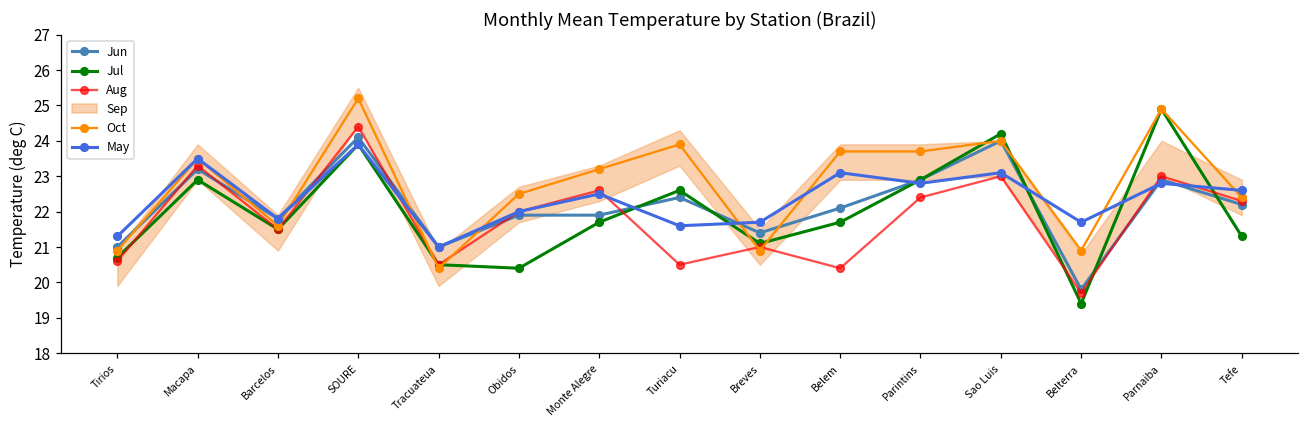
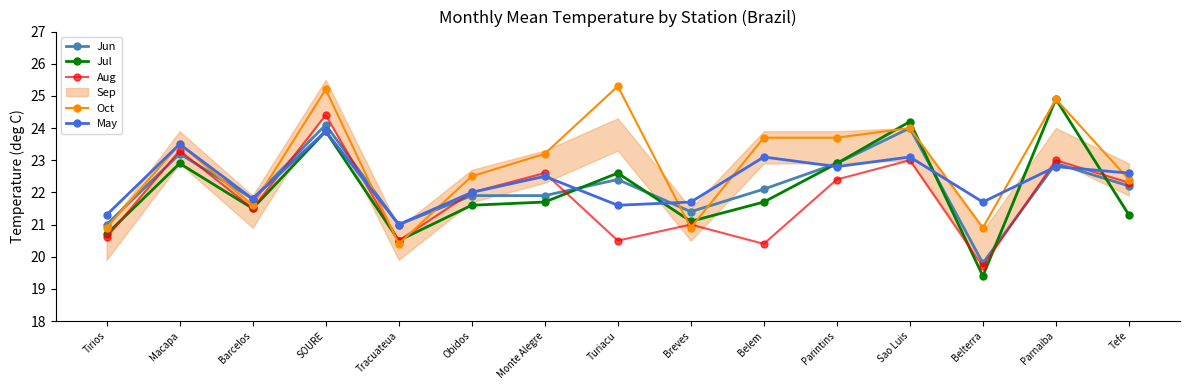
  {
    "Jul": {
      "Tirios": 20.7,
      "Macapa": 22.9,
-     "Obidos": 20.4,
+     "Obidos": 21.6,
      "Monte Alegre": 21.7,
      "Turiacu": 22.6,
      "Breves": 21.1,
      "Belem": 21.7,
      "Sao Luis": 24.2,
      "Belterra": 19.4,
      "Tefe": 21.3
    },
    "Aug": {
      "Tirios": 20.6,
      "Macapa": 23.3,
      "SOURE": 24.4,
      "Monte Alegre": 22.6,
      "Turiacu": 20.5,
      "Breves": 21.0,
      "Belem": 20.4,
      "Parintins": 22.4,
      "Sao Luis": 23.0,
      "Belterra": 19.7,
      "Parnaiba": 23.0,
      "Tefe": 22.3
    },
    "Oct": {
      "Barcelos": 21.6,
      "SOURE": 25.2,
      "Tracuateua": 20.4,
      "Obidos": 22.5,
      "Monte Alegre": 23.2,
-     "Turiacu": 23.9,
+     "Turiacu": 25.3,
      "Breves": 20.9,
      "Belem": 23.7,
      "Parintins": 23.7,
      "Belterra": 20.9,
      "Tefe": 22.4
    }
  }
